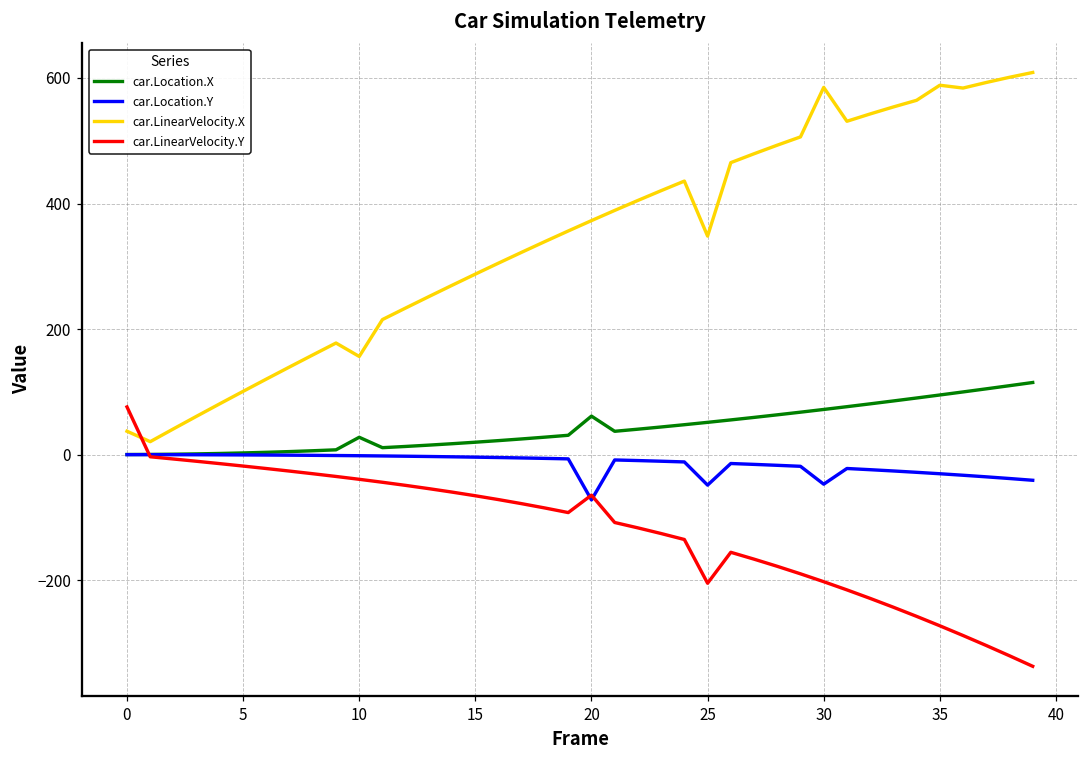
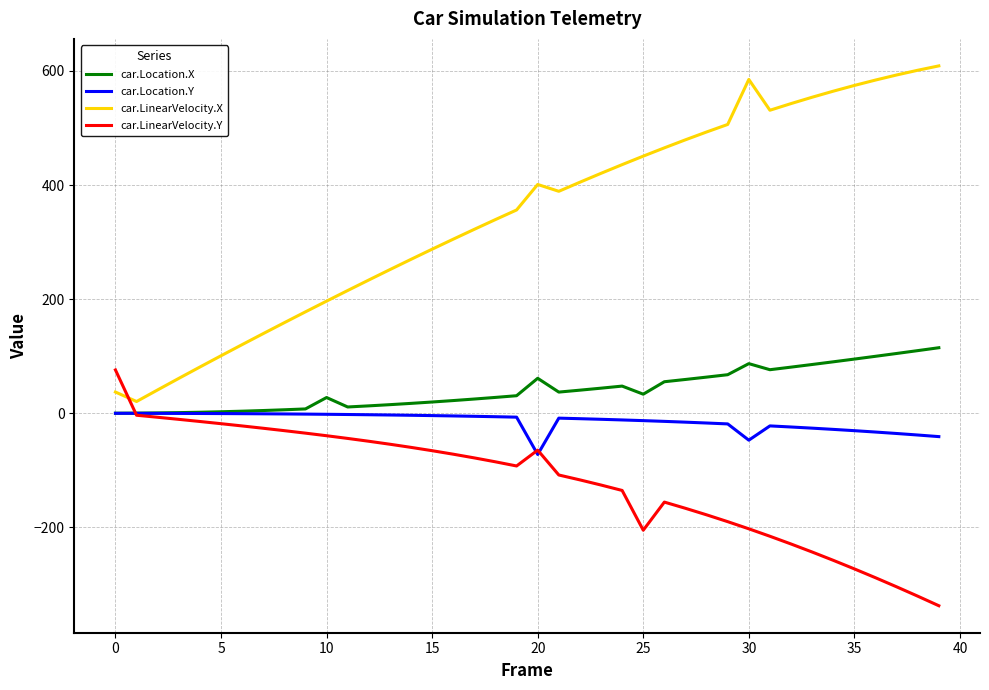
  {
    "car.Location.X": {
      "10": 30,
      "15": 20,
      "20": 60,
-     "25": 50,
-     "30": 70,
+     "25": 30,
+     "30": 90,
      "35": 100
    },
    "car.Location.Y": {
      "10": 0,
      "15": 0,
      "20": -70,
-     "25": -50,
+     "25": -10,
      "30": -50,
      "35": -30
    },
    "car.LinearVelocity.X": {
      "0": 40,
      "5": 100,
-     "10": 160,
+     "10": 200,
      "15": 290,
-     "20": 370,
-     "25": 350,
+     "20": 400,
+     "25": 450,
      "30": 590,
-     "35": 590
+     "35": 570
    },
    "car.LinearVelocity.Y": {
      "0": 80,
      "5": -20,
      "10": -40,
      "15": -70,
      "20": -60,
      "25": -200,
      "30": -200,
      "35": -270
    }
  }
